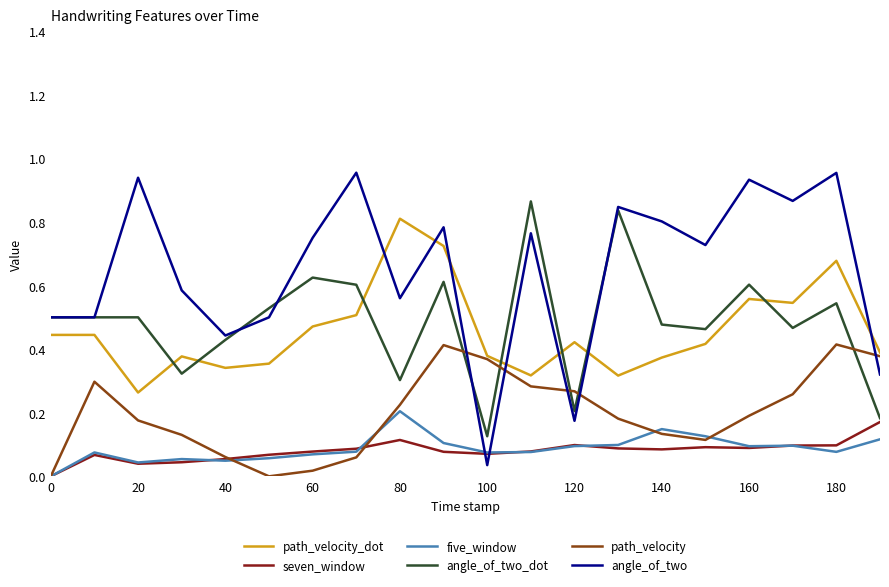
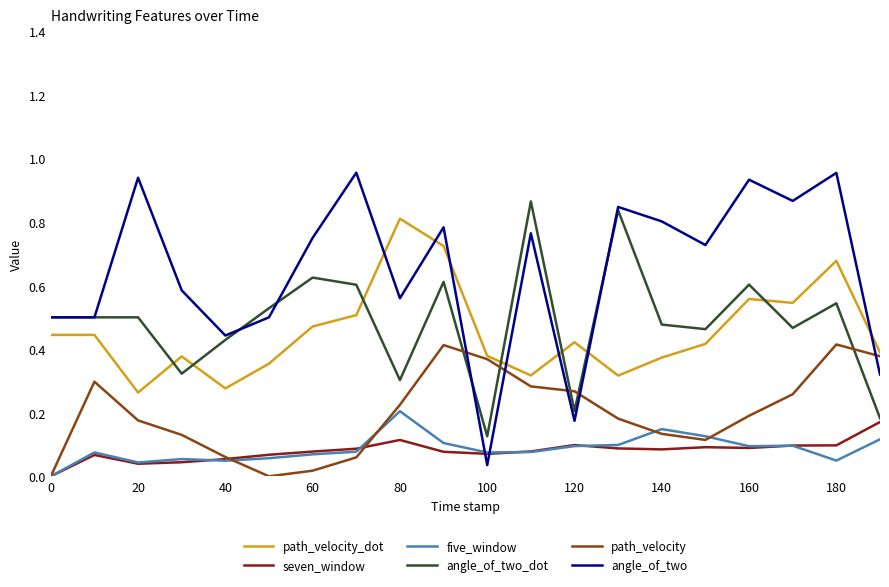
  {
    "path_velocity_dot": {
      "0": 0.44,
      "20": 0.26,
-     "40": 0.34,
+     "40": 0.28,
      "60": 0.47,
      "80": 0.81,
      "100": 0.38,
      "120": 0.42,
      "140": 0.37,
      "160": 0.56,
      "180": 0.68
    },
    "five_window": {
      "60": 0.07,
      "80": 0.20,
      "140": 0.15,
-     "180": 0.08
+     "180": 0.05
    },
    "angle_of_two_dot": {
      "20": 0.50,
      "40": 0.43,
      "60": 0.63,
      "80": 0.30,
      "100": 0.13,
      "120": 0.21,
      "140": 0.48,
      "160": 0.60,
      "180": 0.54
    },
    "angle_of_two": {
      "20": 0.94,
      "40": 0.44,
      "60": 0.75,
      "80": 0.56,
      "100": 0.04,
      "120": 0.17,
      "140": 0.80,
      "160": 0.93,
      "180": 0.95
    }
  }
